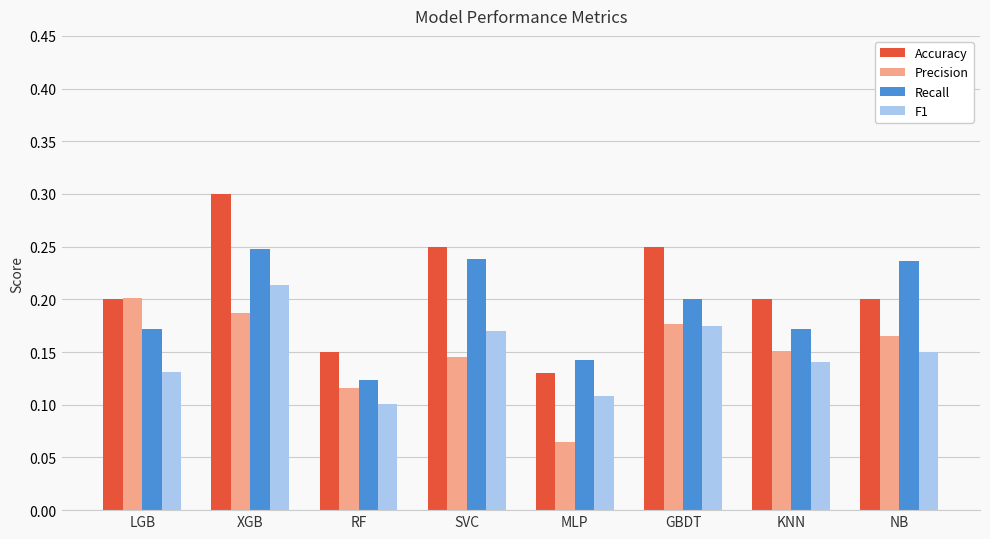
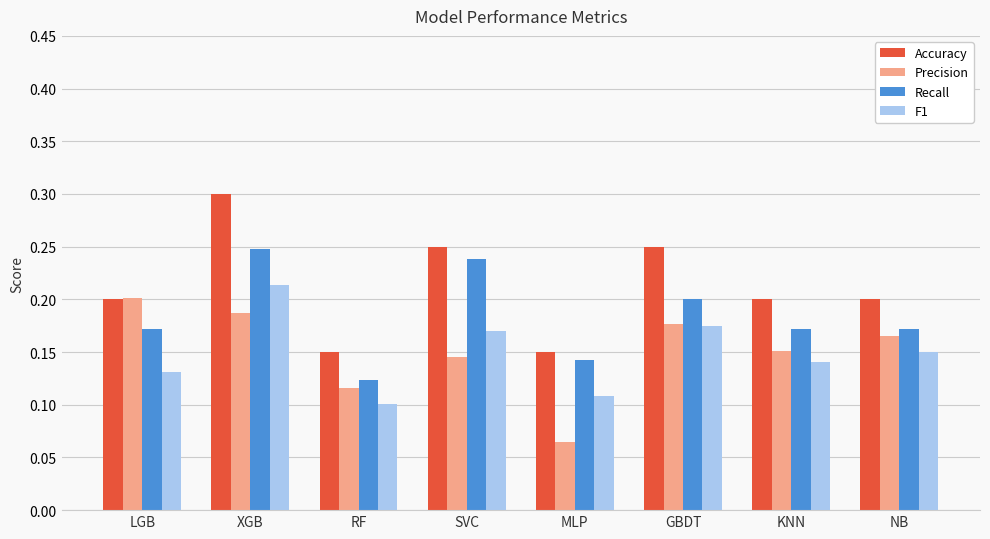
  {
    "Accuracy": {
      "LGB": 0.20,
      "XGB": 0.30,
      "RF": 0.15,
      "SVC": 0.25,
-     "MLP": 0.13,
+     "MLP": 0.15,
      "GBDT": 0.25,
      "KNN": 0.20,
      "NB": 0.20
    },
    "Precision": {
      "LGB": 0.202,
      "XGB": 0.187,
      "RF": 0.116,
      "SVC": 0.145,
      "MLP": 0.065,
      "GBDT": 0.176,
      "KNN": 0.151,
      "NB": 0.165
    },
    "Recall": {
      "LGB": 0.171,
      "XGB": 0.248,
      "RF": 0.124,
      "SVC": 0.238,
      "MLP": 0.143,
      "GBDT": 0.200,
      "KNN": 0.171,
-     "NB": 0.236
+     "NB": 0.171
    },
    "F1": {
      "LGB": 0.131,
      "XGB": 0.214,
      "RF": 0.100,
      "SVC": 0.170,
      "MLP": 0.108,
      "GBDT": 0.175,
      "KNN": 0.140,
      "NB": 0.150
    }
  }
